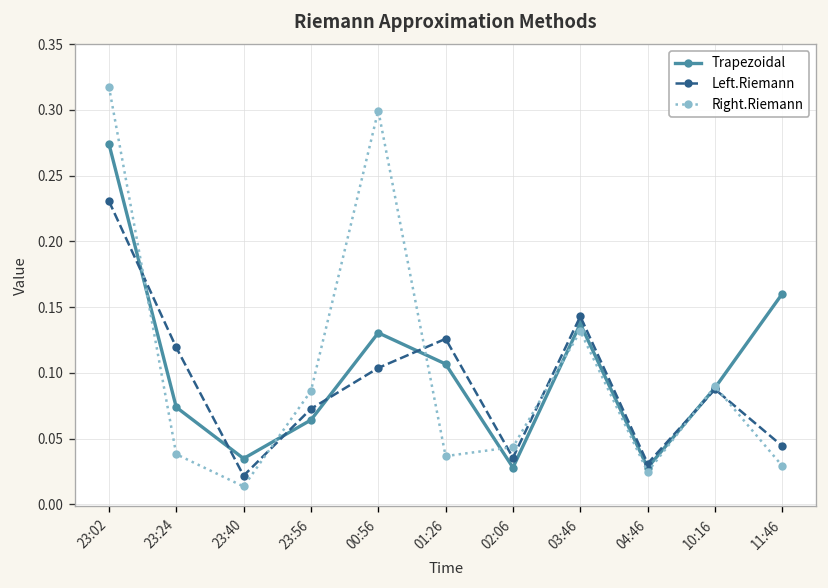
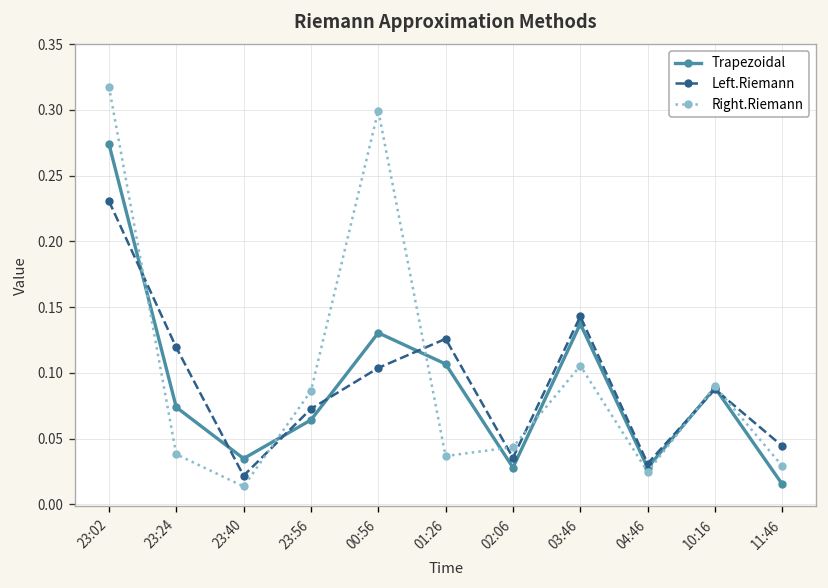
  {
    "Trapezoidal": {
      "23:02": 0.274,
      "23:24": 0.074,
      "23:40": 0.035,
      "23:56": 0.064,
      "00:56": 0.130,
      "01:26": 0.107,
      "02:06": 0.028,
      "03:46": 0.137,
      "04:46": 0.028,
-     "11:46": 0.160
+     "11:46": 0.015
    },
    "Left.Riemann": {
      "23:02": 0.231,
      "23:24": 0.119,
      "23:40": 0.022,
      "23:56": 0.073,
      "00:56": 0.104,
      "01:26": 0.126,
      "02:06": 0.035,
      "03:46": 0.143,
      "04:46": 0.031,
      "11:46": 0.044
    },
    "Right.Riemann": {
      "23:02": 0.318,
      "23:24": 0.038,
      "23:40": 0.014,
      "23:56": 0.086,
      "00:56": 0.300,
      "01:26": 0.037,
      "02:06": 0.044,
-     "03:46": 0.132,
+     "03:46": 0.105,
      "04:46": 0.025,
      "11:46": 0.029
    }
  }
